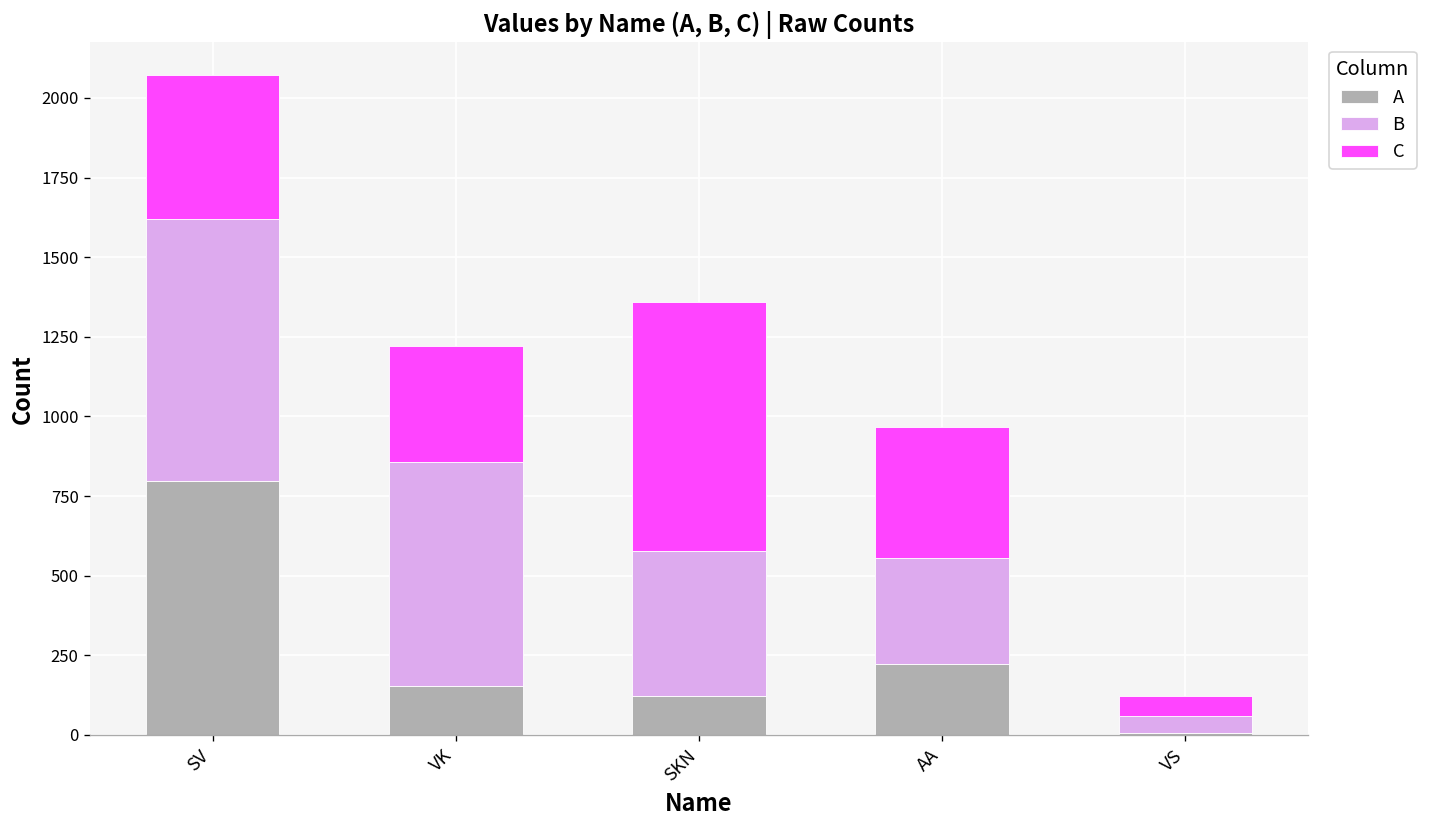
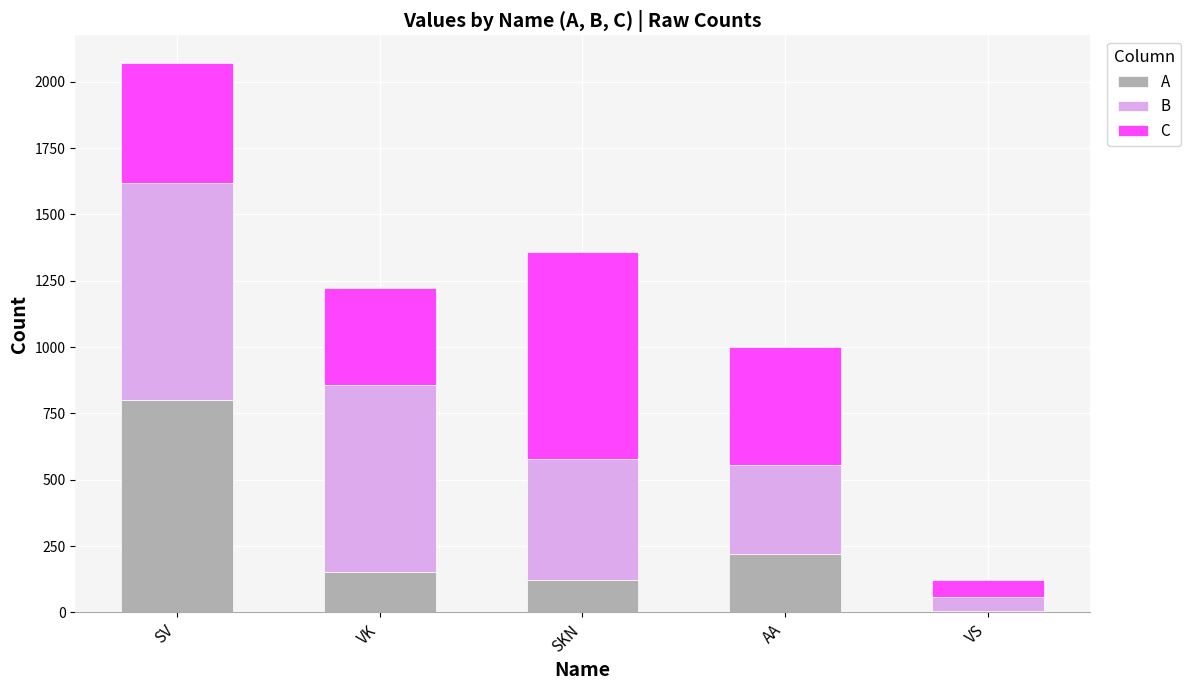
  {
    "A": {
      "SV": 800,
      "VK": 150,
      "SKN": 120,
      "AA": 220
    },
    "B": {
      "SV": 820,
      "VK": 700,
      "SKN": 460,
      "AA": 330,
      "VS": 60
    },
    "C": {
      "SV": 450,
      "VK": 360,
      "SKN": 780,
-     "AA": 410,
+     "AA": 440,
      "VS": 60
    }
  }
